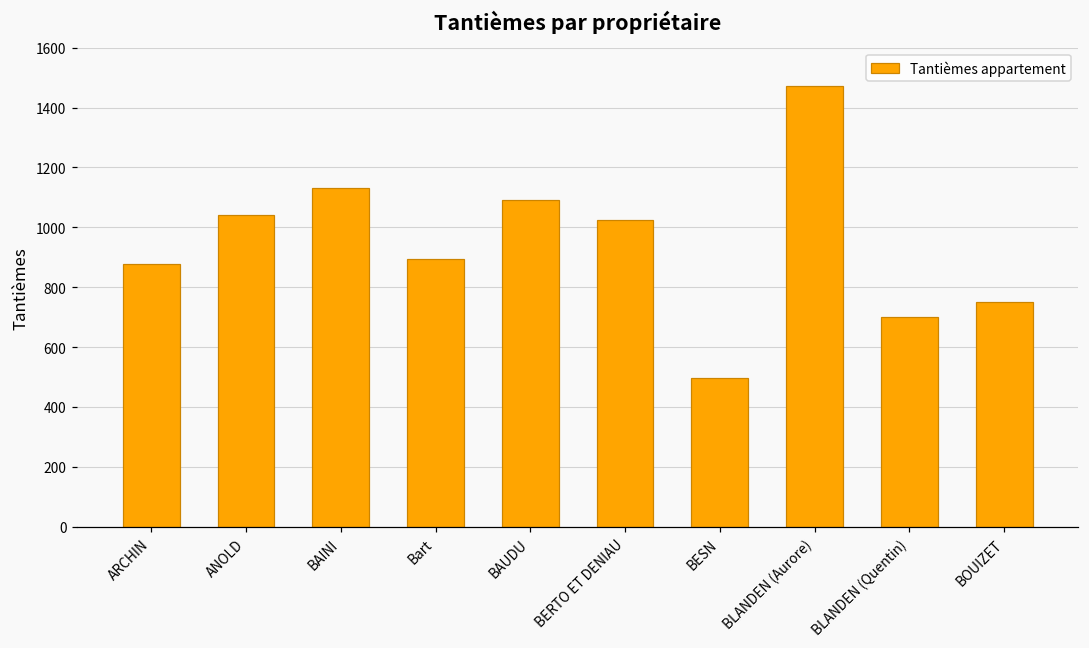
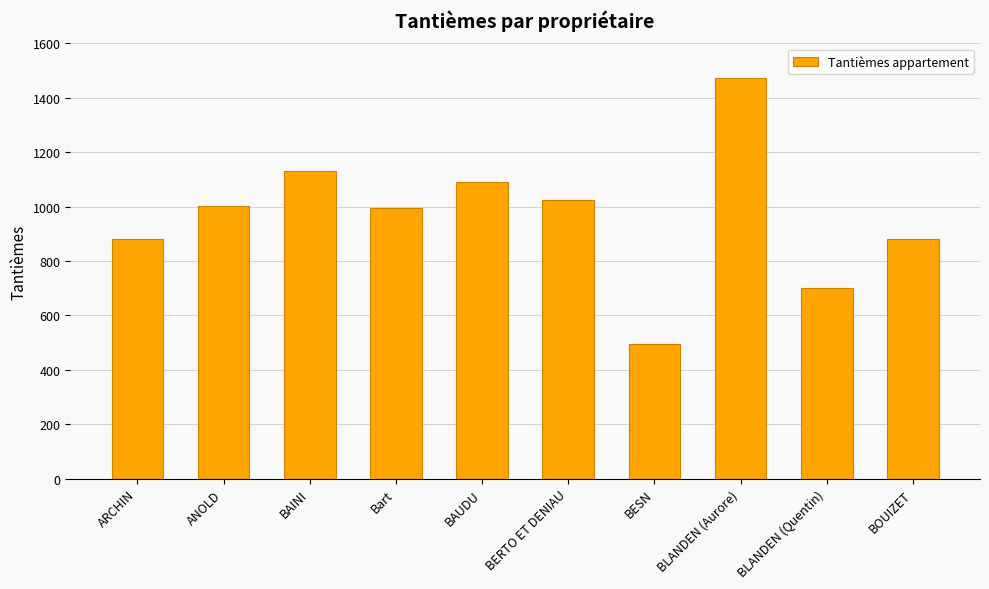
  {
    "ARCHIN": 880,
-   "ANOLD": 1040,
+   "ANOLD": 1000,
    "BAINI": 1130,
-   "Bart": 900,
+   "Bart": 990,
    "BAUDU": 1090,
    "BERTO ET DENIAU": 1020,
    "BESN": 500,
    "BLANDEN (Aurore)": 1470,
    "BLANDEN (Quentin)": 700,
-   "BOUIZET": 750
+   "BOUIZET": 880
  }
